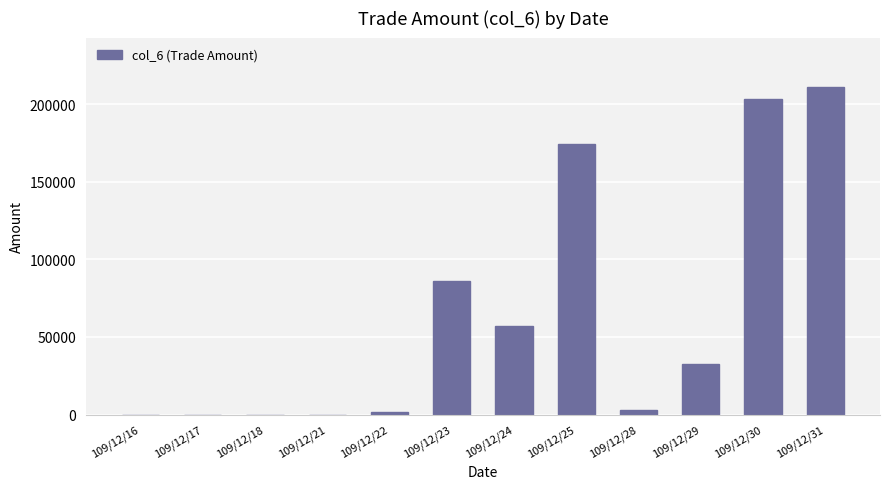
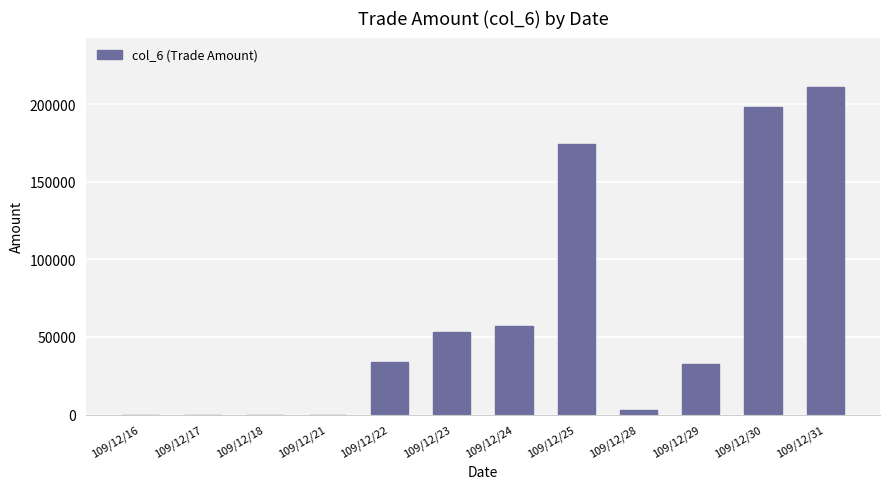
  {
    "109/12/16": 0,
    "109/12/17": 0,
    "109/12/18": 0,
    "109/12/21": 0,
-   "109/12/22": 1000,
-   "109/12/23": 86000,
+   "109/12/22": 34000,
+   "109/12/23": 53000,
    "109/12/24": 57000,
    "109/12/25": 175000,
    "109/12/28": 3000,
    "109/12/29": 33000,
-   "109/12/30": 203000,
+   "109/12/30": 198000,
    "109/12/31": 211000
  }
